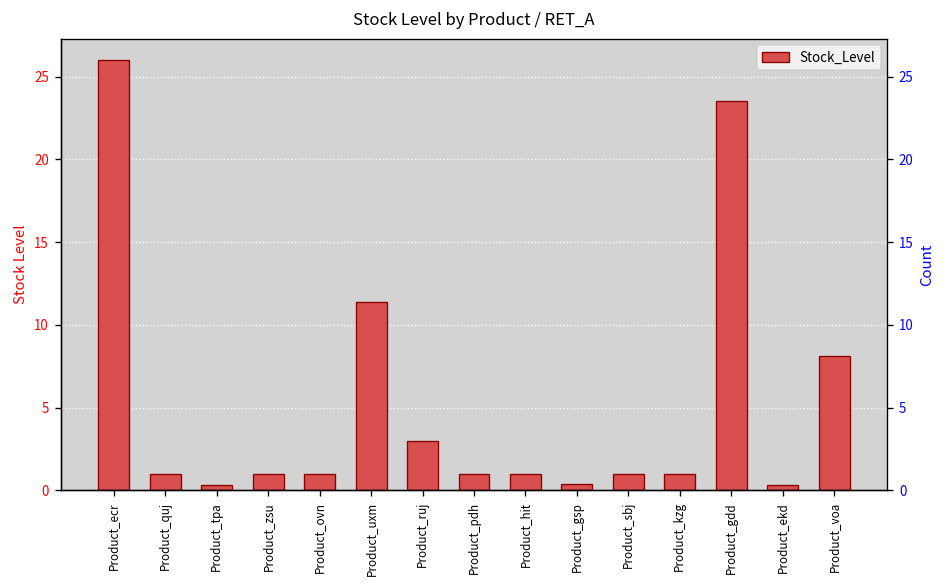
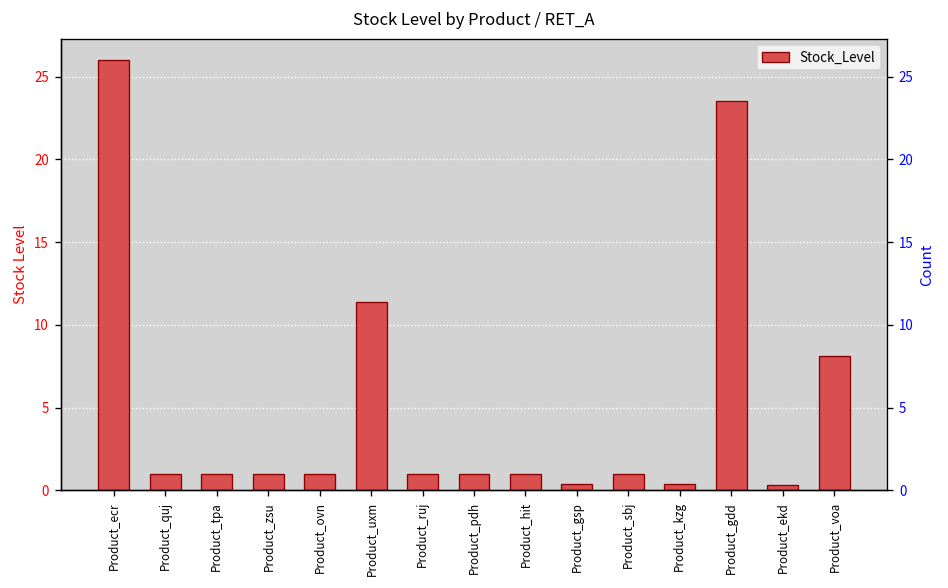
  {
    "Product_ecr": 26.0,
    "Product_quj": 1.0,
-   "Product_tpa": 0.3,
+   "Product_tpa": 1.0,
    "Product_zsu": 1.0,
    "Product_ovn": 1.0,
    "Product_uxm": 11.4,
-   "Product_ruj": 3,
+   "Product_ruj": 1,
    "Product_pdh": 1.0,
    "Product_hit": 1.0,
    "Product_gsp": 0.4,
    "Product_sbj": 1.0,
-   "Product_kzg": 1.0,
+   "Product_kzg": 0.4,
    "Product_gdd": 23.5,
    "Product_ekd": 0.3,
    "Product_voa": 8.1
  }
